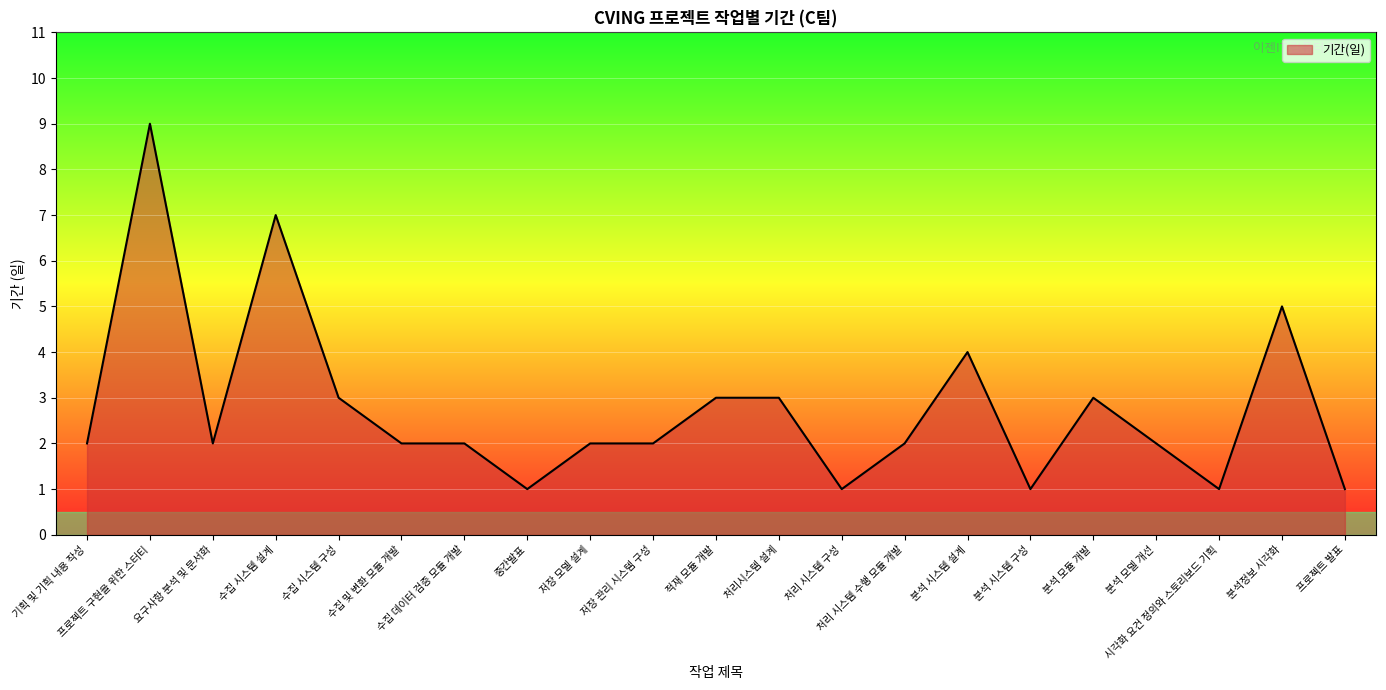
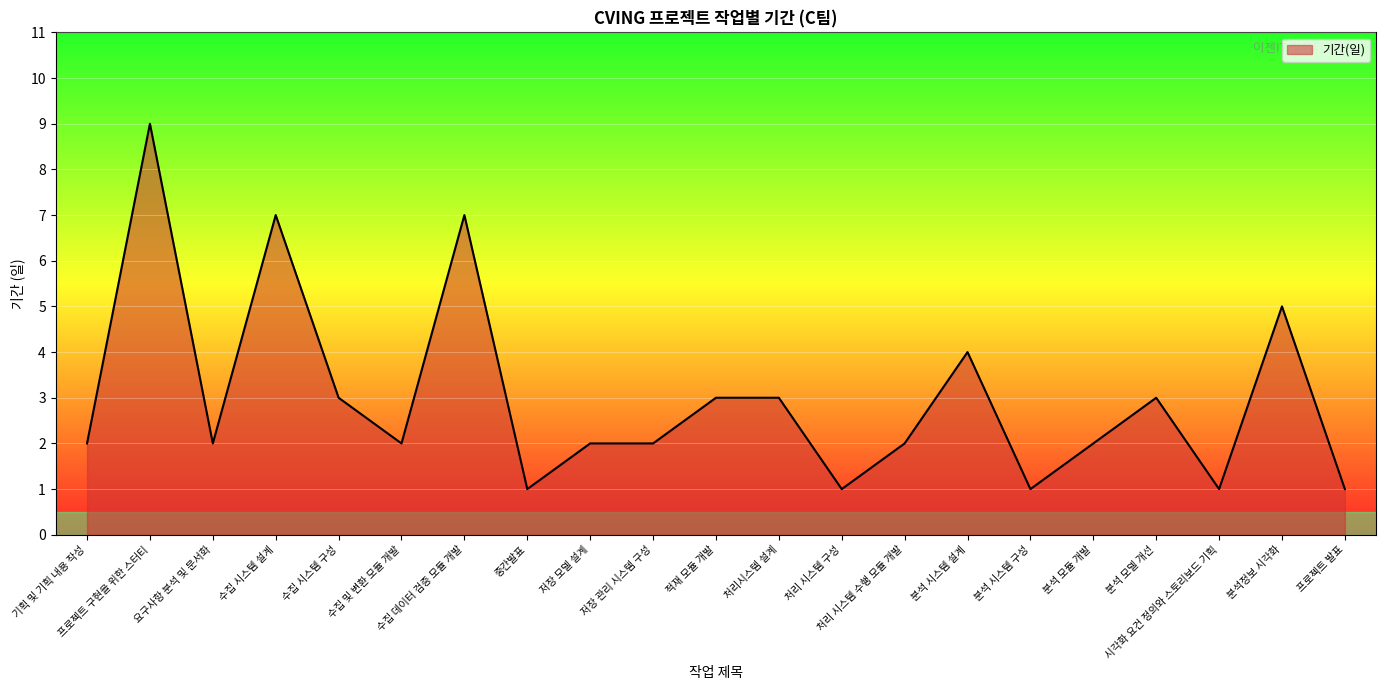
  {
    "기획 및 기획 내용 작성": 2,
    "프로젝트 구현을 위한 스터티": 9,
    "요구사항 분석 및 문서화": 2,
    "수집 시스템 설계": 7,
    "수집 시스템 구성": 3,
    "수집 및 변환 모듈 개발": 2,
-   "수집 데이터 검증 모듈 개발": 2,
+   "수집 데이터 검증 모듈 개발": 7,
    "중간발표": 1,
    "저장 모델 설계": 2,
    "저장 관리 시스템 구성": 2,
    "적재 모듈 개발": 3,
    "처리시스템 설계": 3,
    "처리 시스템 구성": 1,
    "처리 시스템 수행 모듈 개발": 2,
    "분석 시스템 설계": 4,
    "분석 시스템 구성": 1,
-   "분석 모듈 개발": 3,
-   "분석 모델 개선": 2,
+   "분석 모듈 개발": 2,
+   "분석 모델 개선": 3,
    "시각화 요건 정의와 스토리보드 기획": 1,
    "분석정보 시각화": 5,
    "프로젝트 발표": 1
  }
